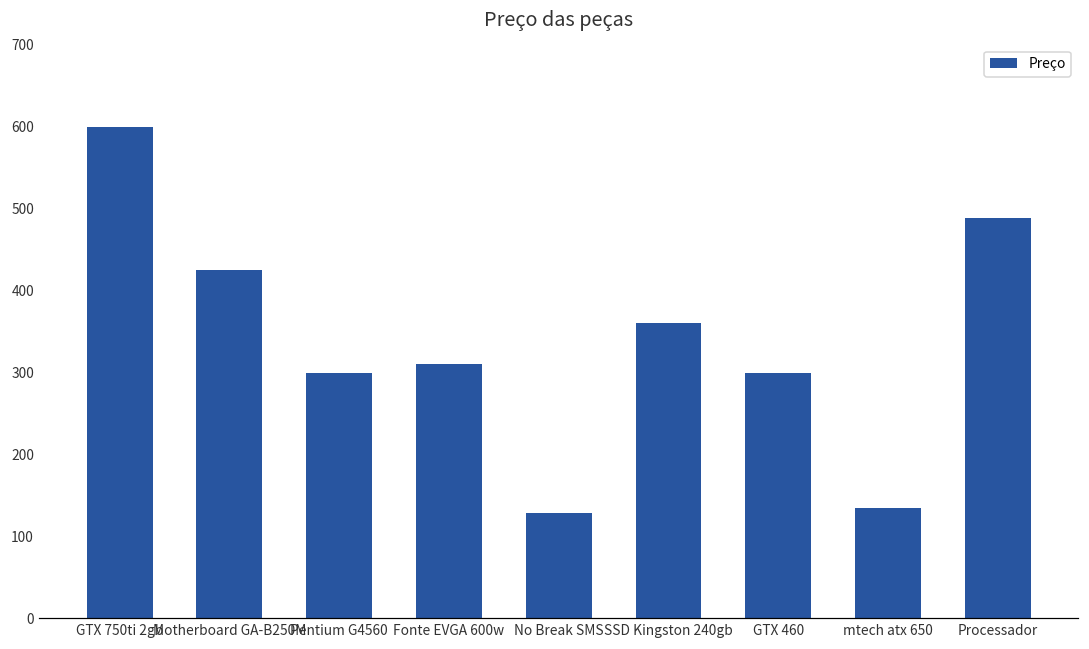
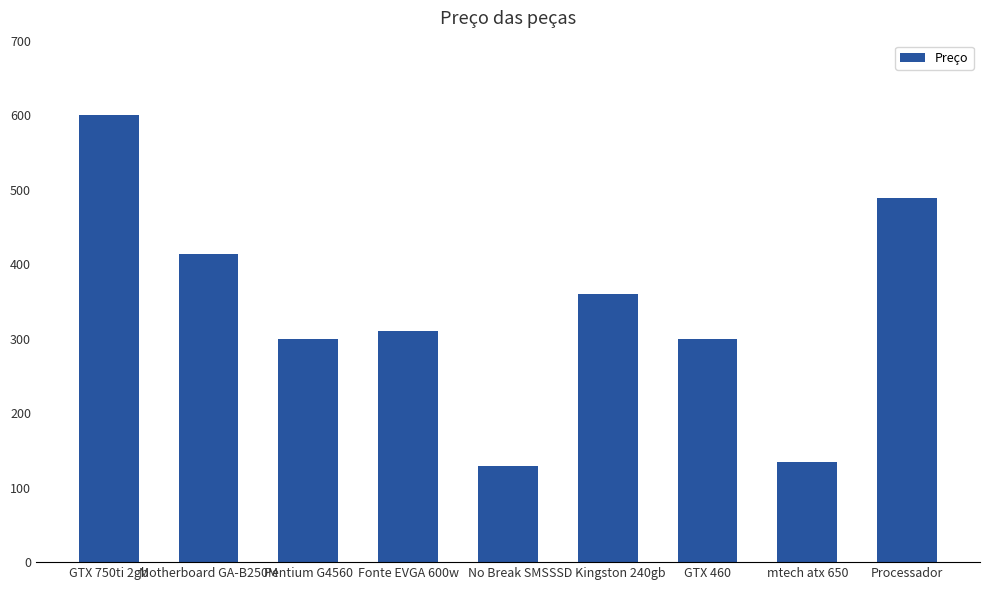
  {
    "GTX 750ti 2gb": 600,
-   "Motherboard GA-B250M": 430,
+   "Motherboard GA-B250M": 410,
    "Fonte EVGA 600w": 310,
    "No Break SMS": 130,
    "SSD Kingston 240gb": 360,
    "GTX 460": 300,
    "mtech atx 650": 140,
    "Processador": 490
  }
